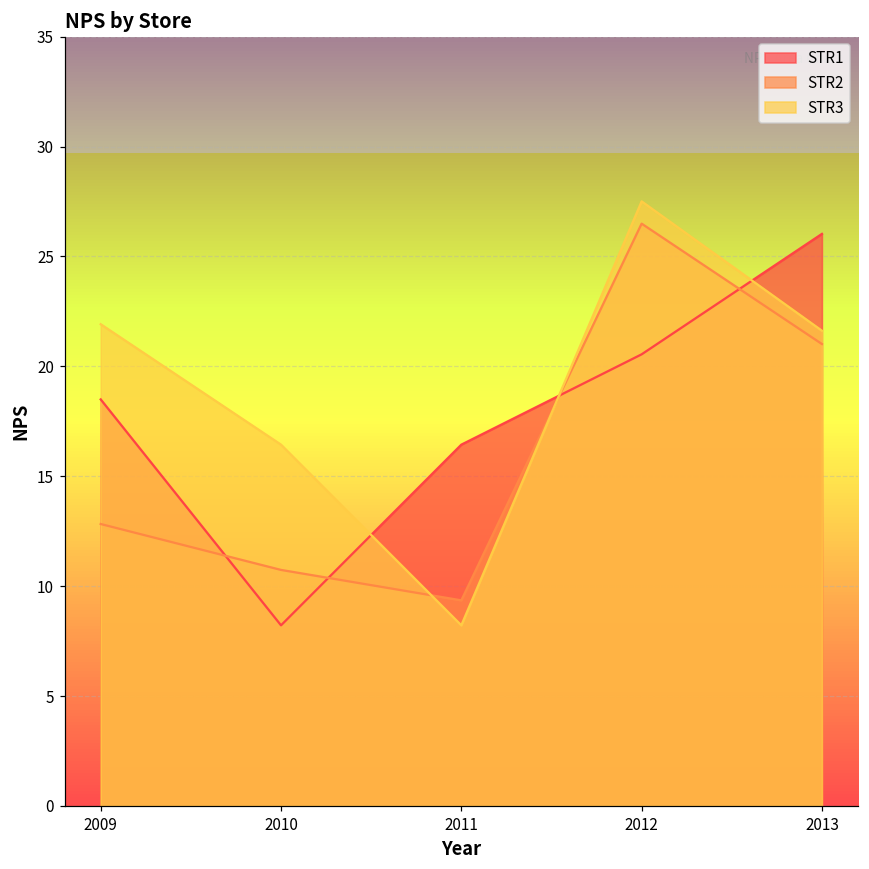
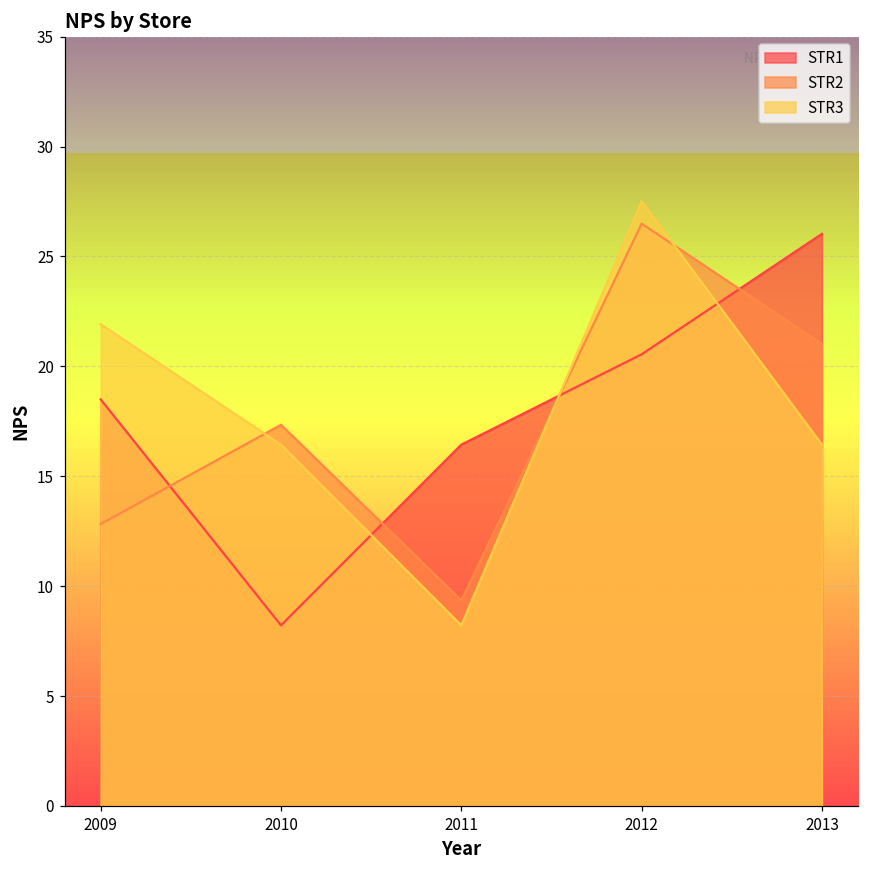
  {
    "STR1": {
      "2009": 18.5,
      "2010": 8.2,
      "2011": 16.4,
      "2012": 20.5,
      "2013": 26.0
    },
    "STR2": {
      "2009": 12.8,
-     "2010": 10.7,
+     "2010": 17.3,
      "2011": 9.4,
      "2012": 26.5,
      "2013": 21.0
    },
    "STR3": {
      "2009": 21.9,
      "2010": 16.4,
      "2011": 8.2,
      "2012": 27.5,
-     "2013": 21.6
+     "2013": 16.4
    }
  }
